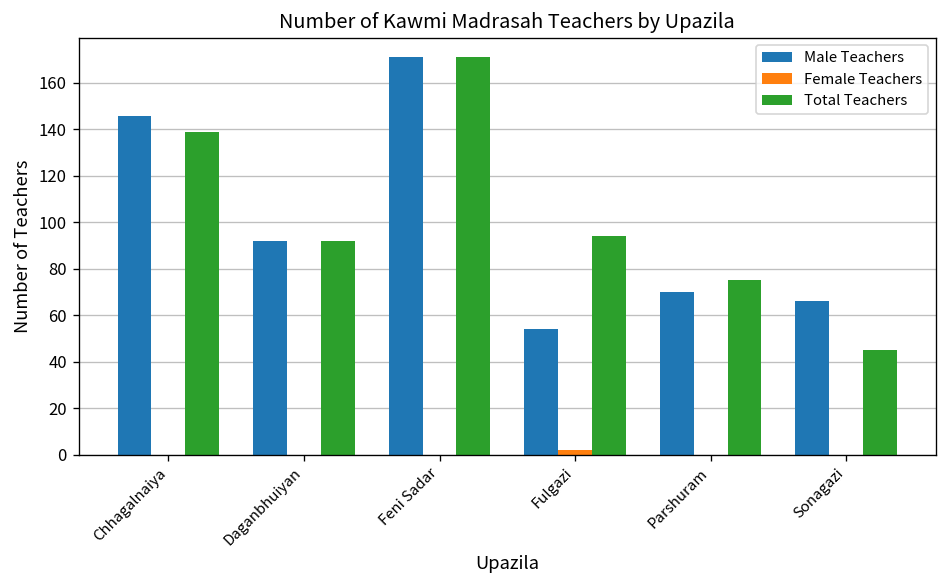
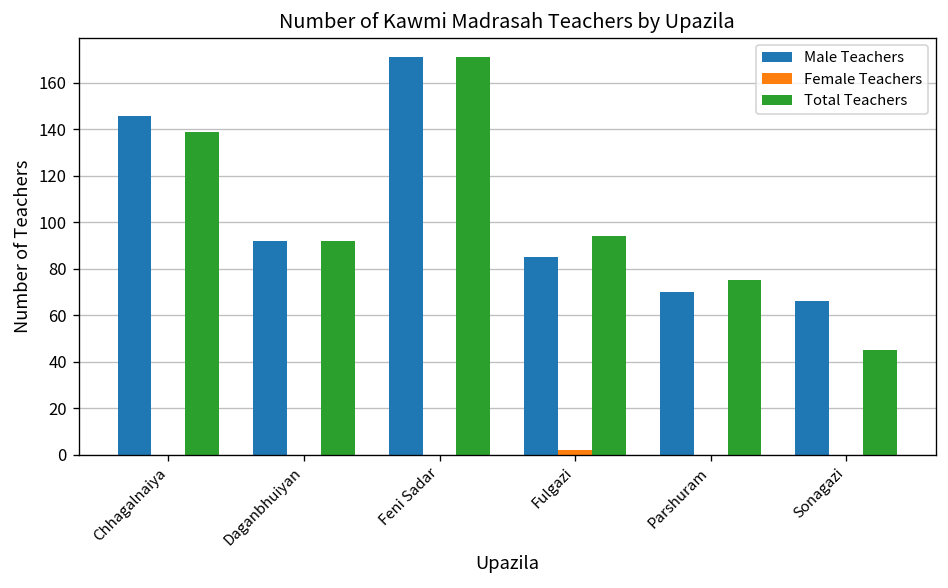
  {
    "Male Teachers": {
      "Chhagalnaiya": 146,
      "Daganbhuiyan": 92,
      "Feni Sadar": 171,
-     "Fulgazi": 54,
+     "Fulgazi": 85,
      "Parshuram": 70,
      "Sonagazi": 66
    },
    "Female Teachers": {
      "Chhagalnaiya": 0,
      "Daganbhuiyan": 0,
      "Feni Sadar": 0,
      "Fulgazi": 2,
      "Parshuram": 0,
      "Sonagazi": 0
    },
    "Total Teachers": {
      "Chhagalnaiya": 139,
      "Daganbhuiyan": 92,
      "Feni Sadar": 171,
      "Fulgazi": 94,
      "Parshuram": 75,
      "Sonagazi": 45
    }
  }
